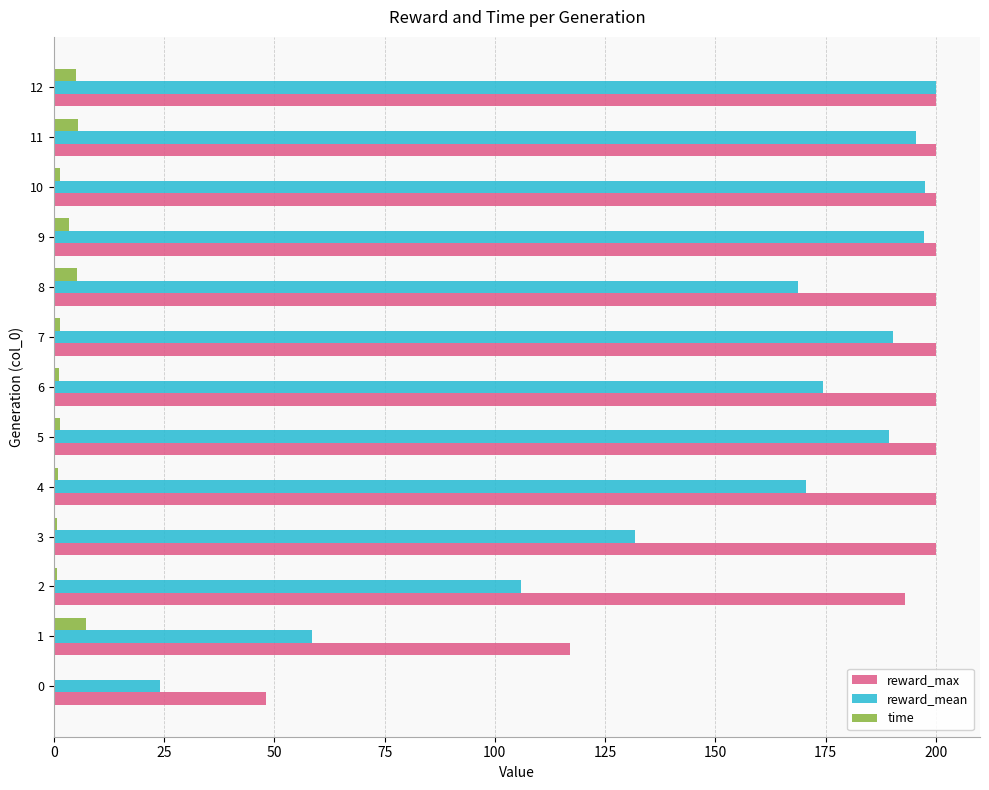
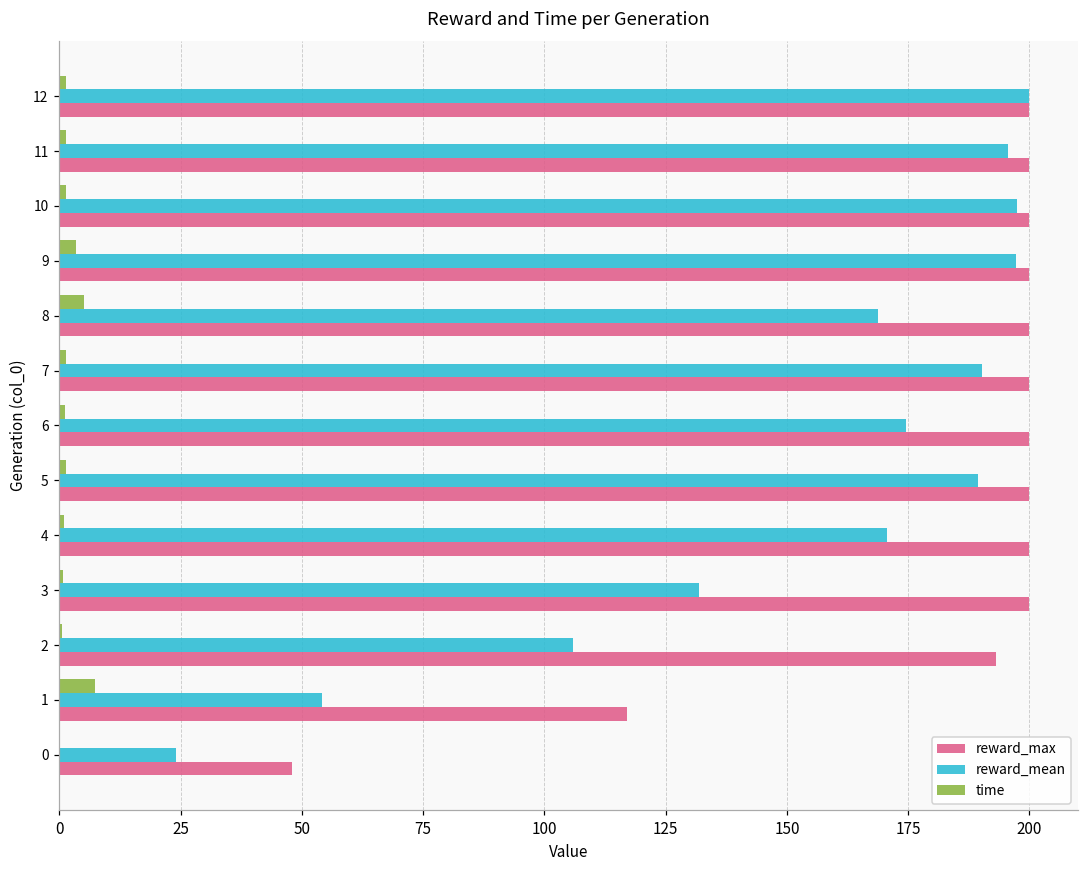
  {
    "reward_max": {
      "12": 200,
      "11": 200,
      "10": 200,
      "9": 200,
      "8": 200,
      "7": 200,
      "6": 200,
      "5": 200,
      "4": 200,
      "3": 200,
      "2": 193,
      "1": 117,
      "0": 48
    },
    "reward_mean": {
      "12": 200,
      "11": 196,
      "10": 198,
      "9": 197,
      "8": 169,
      "7": 190,
      "6": 175,
      "5": 189,
      "4": 171,
      "3": 132,
      "2": 106,
-     "1": 59,
+     "1": 54,
      "0": 24
    },
    "time": {
-     "12": 5,
-     "11": 5,
+     "12": 1,
+     "11": 1,
      "10": 1,
      "9": 3,
      "8": 5,
      "7": 1,
      "6": 1,
      "5": 1,
      "4": 1,
      "3": 1,
      "2": 1,
      "1": 7
    }
  }
